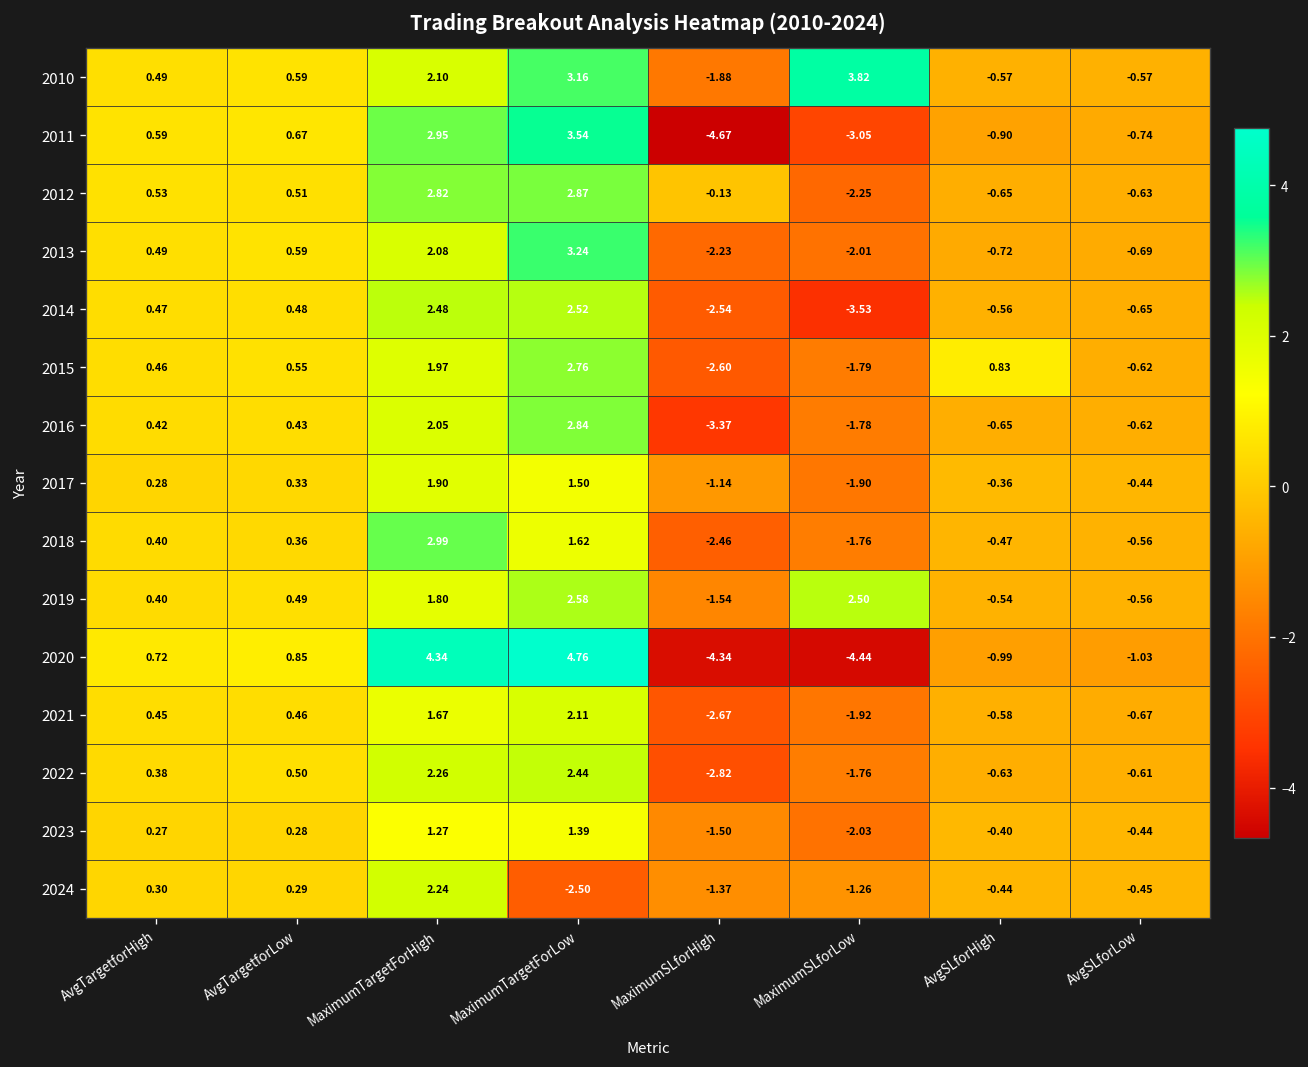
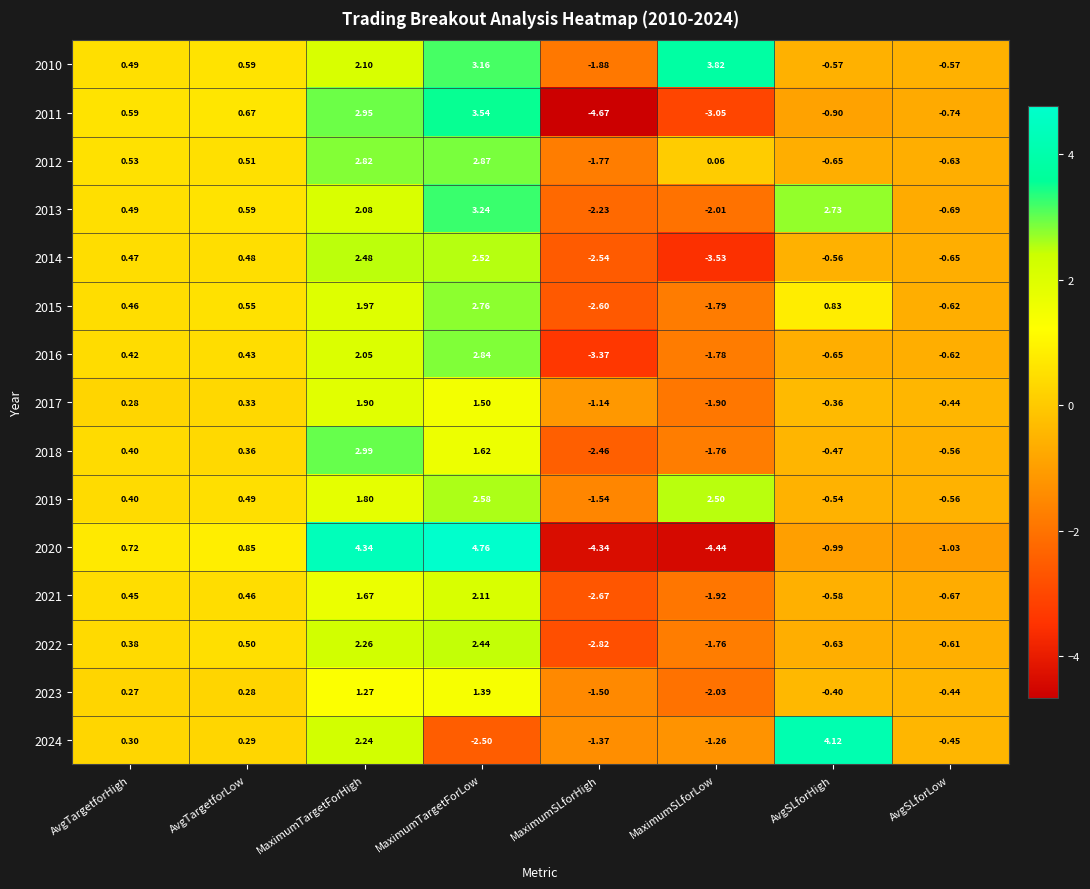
  {
    "2010": {
      "AvgTargetforHigh": 0.49,
      "AvgTargetforLow": 0.59,
      "MaximumTargetForHigh": 2.10,
      "MaximumTargetForLow": 3.16,
      "MaximumSLforHigh": -1.88,
      "MaximumSLforLow": 3.82,
      "AvgSLforHigh": -0.57,
      "AvgSLforLow": -0.57
    },
    "2011": {
      "AvgTargetforHigh": 0.59,
      "AvgTargetforLow": 0.67,
      "MaximumTargetForHigh": 2.95,
      "MaximumTargetForLow": 3.54,
      "MaximumSLforHigh": -4.67,
      "MaximumSLforLow": -3.05,
      "AvgSLforHigh": -0.90,
      "AvgSLforLow": -0.74
    },
    "2012": {
      "AvgTargetforHigh": 0.53,
      "AvgTargetforLow": 0.51,
      "MaximumTargetForHigh": 2.82,
      "MaximumTargetForLow": 2.87,
-     "MaximumSLforHigh": -0.13,
-     "MaximumSLforLow": -2.25,
+     "MaximumSLforHigh": -1.77,
+     "MaximumSLforLow": 0.06,
      "AvgSLforHigh": -0.65,
      "AvgSLforLow": -0.63
    },
    "2013": {
      "AvgTargetforHigh": 0.49,
      "AvgTargetforLow": 0.59,
      "MaximumTargetForHigh": 2.08,
      "MaximumTargetForLow": 3.24,
      "MaximumSLforHigh": -2.23,
      "MaximumSLforLow": -2.01,
-     "AvgSLforHigh": -0.72,
+     "AvgSLforHigh": 2.73,
      "AvgSLforLow": -0.69
    },
    "2014": {
      "AvgTargetforHigh": 0.47,
      "AvgTargetforLow": 0.48,
      "MaximumTargetForHigh": 2.48,
      "MaximumTargetForLow": 2.52,
      "MaximumSLforHigh": -2.54,
      "MaximumSLforLow": -3.53,
      "AvgSLforHigh": -0.56,
      "AvgSLforLow": -0.65
    },
    "2015": {
      "AvgTargetforHigh": 0.46,
      "AvgTargetforLow": 0.55,
      "MaximumTargetForHigh": 1.97,
      "MaximumTargetForLow": 2.76,
      "MaximumSLforHigh": -2.60,
      "MaximumSLforLow": -1.79,
      "AvgSLforHigh": 0.83,
      "AvgSLforLow": -0.62
    },
    "2016": {
      "AvgTargetforHigh": 0.42,
      "AvgTargetforLow": 0.43,
      "MaximumTargetForHigh": 2.05,
      "MaximumTargetForLow": 2.84,
      "MaximumSLforHigh": -3.37,
      "MaximumSLforLow": -1.78,
      "AvgSLforHigh": -0.65,
      "AvgSLforLow": -0.62
    },
    "2017": {
      "AvgTargetforHigh": 0.28,
      "AvgTargetforLow": 0.33,
      "MaximumTargetForHigh": 1.90,
      "MaximumTargetForLow": 1.50,
      "MaximumSLforHigh": -1.14,
      "MaximumSLforLow": -1.90,
      "AvgSLforHigh": -0.36,
      "AvgSLforLow": -0.44
    },
    "2018": {
      "AvgTargetforHigh": 0.40,
      "AvgTargetforLow": 0.36,
      "MaximumTargetForHigh": 2.99,
      "MaximumTargetForLow": 1.62,
      "MaximumSLforHigh": -2.46,
      "MaximumSLforLow": -1.76,
      "AvgSLforHigh": -0.47,
      "AvgSLforLow": -0.56
    },
    "2019": {
      "AvgTargetforHigh": 0.40,
      "AvgTargetforLow": 0.49,
      "MaximumTargetForHigh": 1.80,
      "MaximumTargetForLow": 2.58,
      "MaximumSLforHigh": -1.54,
      "MaximumSLforLow": 2.50,
      "AvgSLforHigh": -0.54,
      "AvgSLforLow": -0.56
    },
    "2020": {
      "AvgTargetforHigh": 0.72,
      "AvgTargetforLow": 0.85,
      "MaximumTargetForHigh": 4.34,
      "MaximumTargetForLow": 4.76,
      "MaximumSLforHigh": -4.34,
      "MaximumSLforLow": -4.44,
      "AvgSLforHigh": -0.99,
      "AvgSLforLow": -1.03
    },
    "2021": {
      "AvgTargetforHigh": 0.45,
      "AvgTargetforLow": 0.46,
      "MaximumTargetForHigh": 1.67,
      "MaximumTargetForLow": 2.11,
      "MaximumSLforHigh": -2.67,
      "MaximumSLforLow": -1.92,
      "AvgSLforHigh": -0.58,
      "AvgSLforLow": -0.67
    },
    "2022": {
      "AvgTargetforHigh": 0.38,
      "AvgTargetforLow": 0.50,
      "MaximumTargetForHigh": 2.26,
      "MaximumTargetForLow": 2.44,
      "MaximumSLforHigh": -2.82,
      "MaximumSLforLow": -1.76,
      "AvgSLforHigh": -0.63,
      "AvgSLforLow": -0.61
    },
    "2023": {
      "AvgTargetforHigh": 0.27,
      "AvgTargetforLow": 0.28,
      "MaximumTargetForHigh": 1.27,
      "MaximumTargetForLow": 1.39,
      "MaximumSLforHigh": -1.50,
      "MaximumSLforLow": -2.03,
      "AvgSLforHigh": -0.40,
      "AvgSLforLow": -0.44
    },
    "2024": {
      "AvgTargetforHigh": 0.30,
      "AvgTargetforLow": 0.29,
      "MaximumTargetForHigh": 2.24,
      "MaximumTargetForLow": -2.50,
      "MaximumSLforHigh": -1.37,
      "MaximumSLforLow": -1.26,
-     "AvgSLforHigh": -0.44,
+     "AvgSLforHigh": 4.12,
      "AvgSLforLow": -0.45
    }
  }
